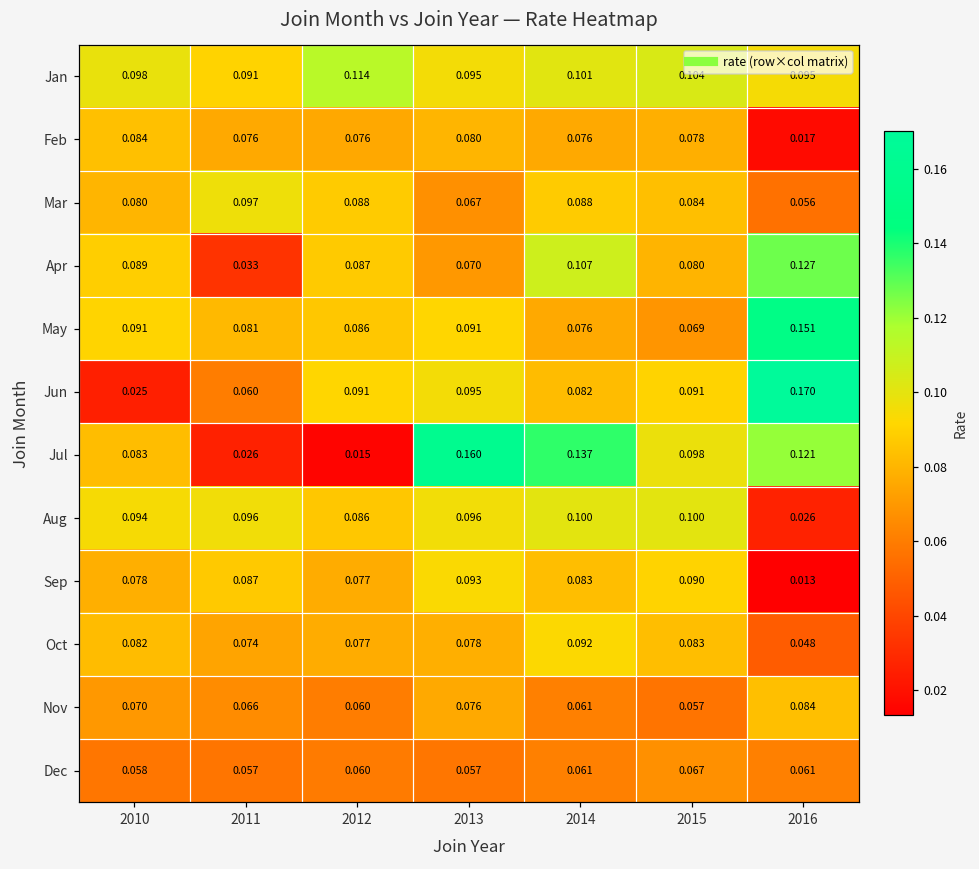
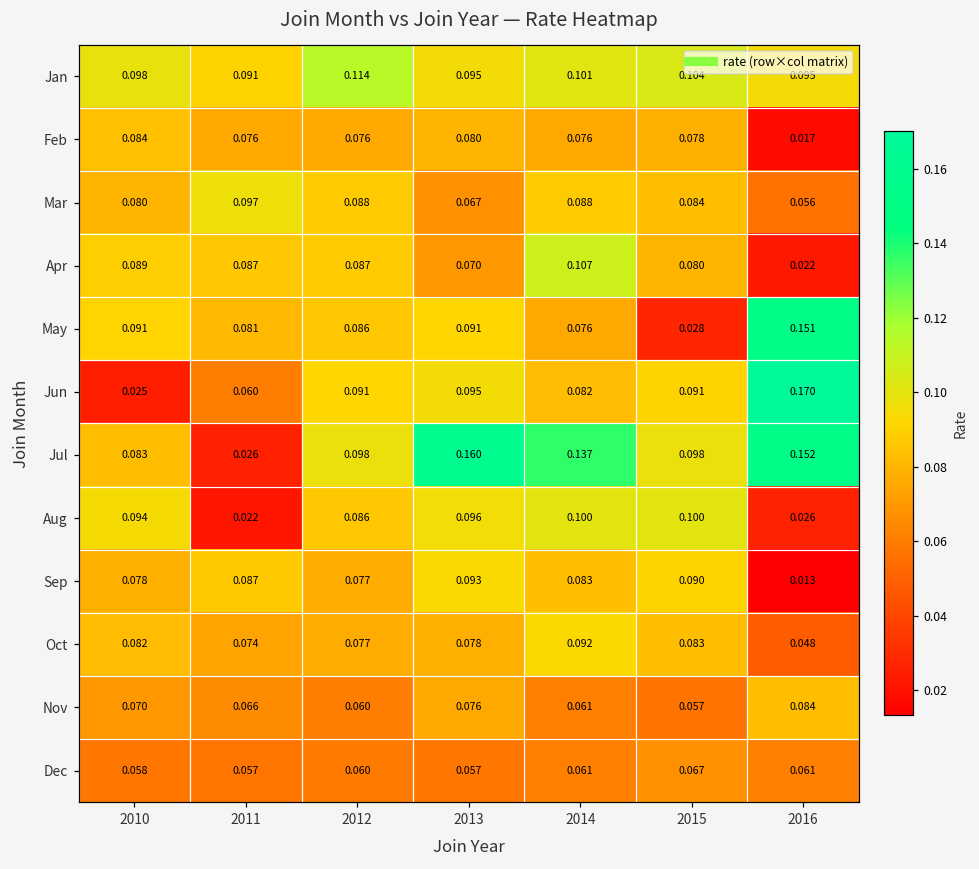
  {
    "Jan": {
      "2010": 0.098,
      "2011": 0.091,
      "2012": 0.114,
      "2013": 0.095,
      "2014": 0.101
    },
    "Feb": {
      "2010": 0.084,
      "2011": 0.076,
      "2012": 0.076,
      "2013": 0.080,
      "2014": 0.076,
      "2015": 0.078,
      "2016": 0.017
    },
    "Mar": {
      "2010": 0.080,
      "2011": 0.097,
      "2012": 0.088,
      "2013": 0.067,
      "2014": 0.088,
      "2015": 0.084,
      "2016": 0.056
    },
    "Apr": {
      "2010": 0.089,
-     "2011": 0.033,
+     "2011": 0.087,
      "2012": 0.087,
      "2013": 0.070,
      "2014": 0.107,
      "2015": 0.080,
-     "2016": 0.127
+     "2016": 0.022
    },
    "May": {
      "2010": 0.091,
      "2011": 0.081,
      "2012": 0.086,
      "2013": 0.091,
      "2014": 0.076,
-     "2015": 0.069,
+     "2015": 0.028,
      "2016": 0.151
    },
    "Jun": {
      "2010": 0.025,
      "2011": 0.060,
      "2012": 0.091,
      "2013": 0.095,
      "2014": 0.082,
      "2015": 0.091,
      "2016": 0.170
    },
    "Jul": {
      "2010": 0.083,
      "2011": 0.026,
-     "2012": 0.015,
+     "2012": 0.098,
      "2013": 0.160,
      "2014": 0.137,
      "2015": 0.098,
-     "2016": 0.121
+     "2016": 0.152
    },
    "Aug": {
      "2010": 0.094,
-     "2011": 0.096,
+     "2011": 0.022,
      "2012": 0.086,
      "2013": 0.096,
      "2014": 0.100,
      "2015": 0.100,
      "2016": 0.026
    },
    "Sep": {
      "2010": 0.078,
      "2011": 0.087,
      "2012": 0.077,
      "2013": 0.093,
      "2014": 0.083,
      "2015": 0.090,
      "2016": 0.013
    },
    "Oct": {
      "2010": 0.082,
      "2011": 0.074,
      "2012": 0.077,
      "2013": 0.078,
      "2014": 0.092,
      "2015": 0.083,
      "2016": 0.048
    },
    "Nov": {
      "2010": 0.070,
      "2011": 0.066,
      "2012": 0.060,
      "2013": 0.076,
      "2014": 0.061,
      "2015": 0.057,
      "2016": 0.084
    },
    "Dec": {
      "2010": 0.058,
      "2011": 0.057,
      "2012": 0.060,
      "2013": 0.057,
      "2014": 0.061,
      "2015": 0.067,
      "2016": 0.061
    }
  }
